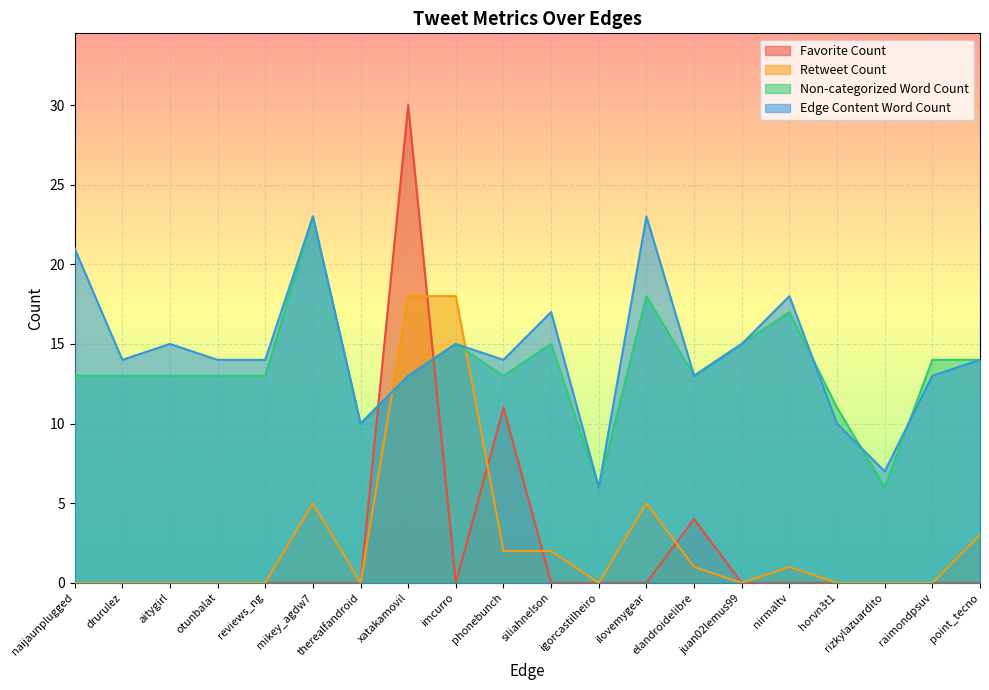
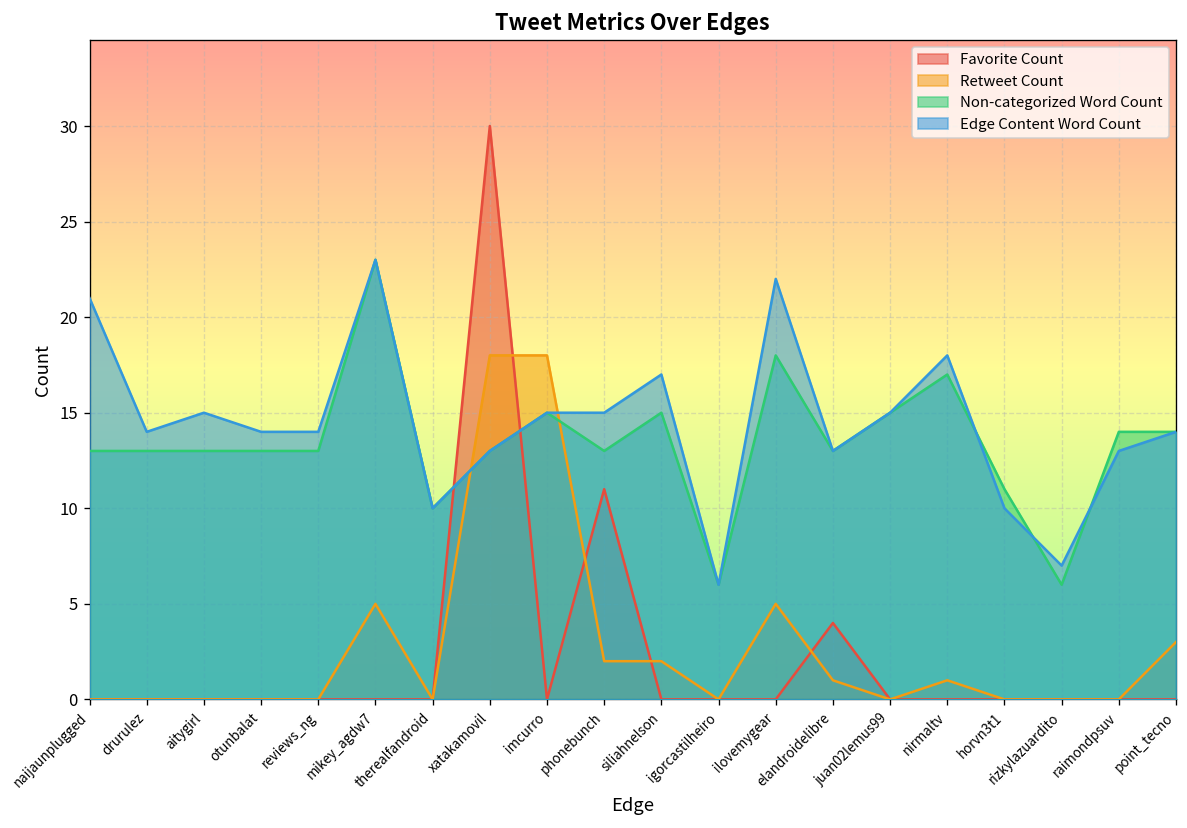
  {
    "Favorite Count": {
      "mikey_agdw7": 0,
      "xatakamovil": 30,
      "imcurro": 0,
      "phonebunch": 11,
      "siliahnelson": 0,
      "ilovemygear": 0,
      "elandroidelibre": 4,
      "nirmaltv": 0,
      "point_tecno": 0
    },
    "Retweet Count": {
      "mikey_agdw7": 5,
      "xatakamovil": 18,
      "imcurro": 18,
      "phonebunch": 2,
      "siliahnelson": 2,
      "ilovemygear": 5,
      "elandroidelibre": 1,
      "nirmaltv": 1,
      "point_tecno": 3
    },
    "Non-categorized Word Count": {
      "naijaunplugged": 13,
      "drurulez": 13,
      "aitygirl": 13,
      "otunbalat": 13,
      "reviews_ng": 13,
      "phonebunch": 13,
      "siliahnelson": 15,
      "ilovemygear": 18,
      "nirmaltv": 17,
      "horvn3t1": 11,
      "rizkylazuardito": 6,
      "raimondpsuv": 14
    },
    "Edge Content Word Count": {
      "naijaunplugged": 21,
      "drurulez": 14,
      "aitygirl": 15,
      "otunbalat": 14,
      "reviews_ng": 14,
-     "phonebunch": 14,
+     "phonebunch": 15,
      "siliahnelson": 17,
-     "ilovemygear": 23,
+     "ilovemygear": 22,
      "nirmaltv": 18,
      "horvn3t1": 10,
      "rizkylazuardito": 7,
      "raimondpsuv": 13
    }
  }
